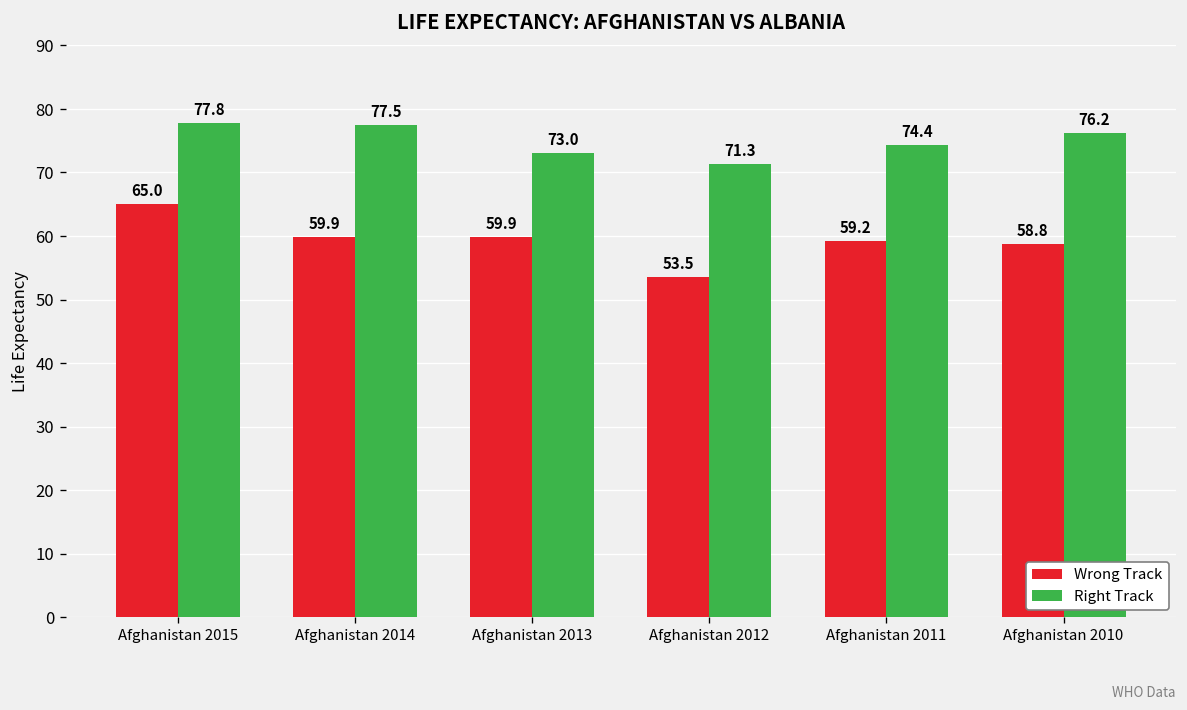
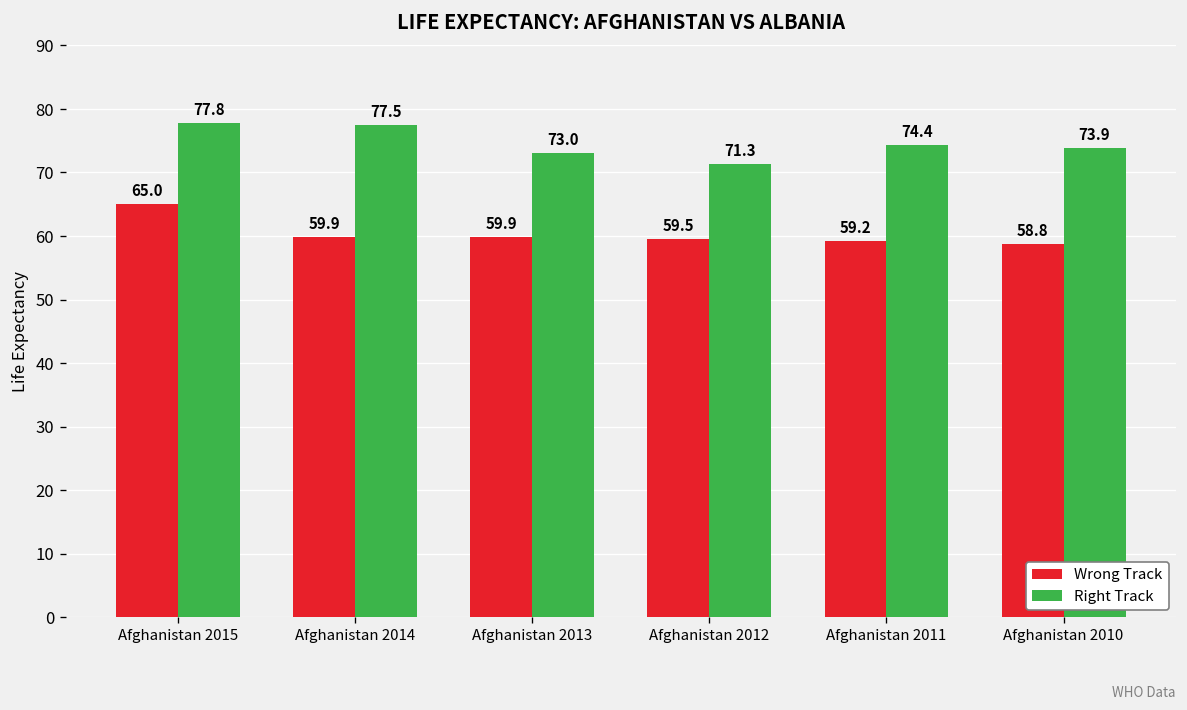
  {
    "Wrong Track": {
      "Afghanistan 2015": 65.0,
      "Afghanistan 2014": 59.9,
      "Afghanistan 2013": 59.9,
-     "Afghanistan 2012": 53.5,
+     "Afghanistan 2012": 59.5,
      "Afghanistan 2011": 59.2,
      "Afghanistan 2010": 58.8
    },
    "Right Track": {
      "Afghanistan 2015": 77.8,
      "Afghanistan 2014": 77.5,
      "Afghanistan 2013": 73.0,
      "Afghanistan 2012": 71.3,
      "Afghanistan 2011": 74.4,
-     "Afghanistan 2010": 76.2
+     "Afghanistan 2010": 73.9
    }
  }
